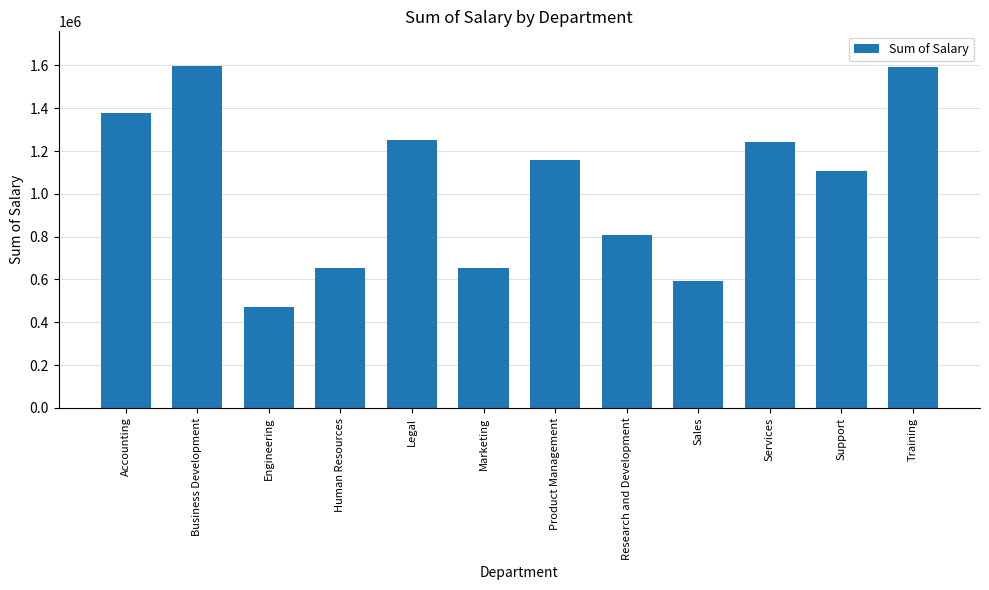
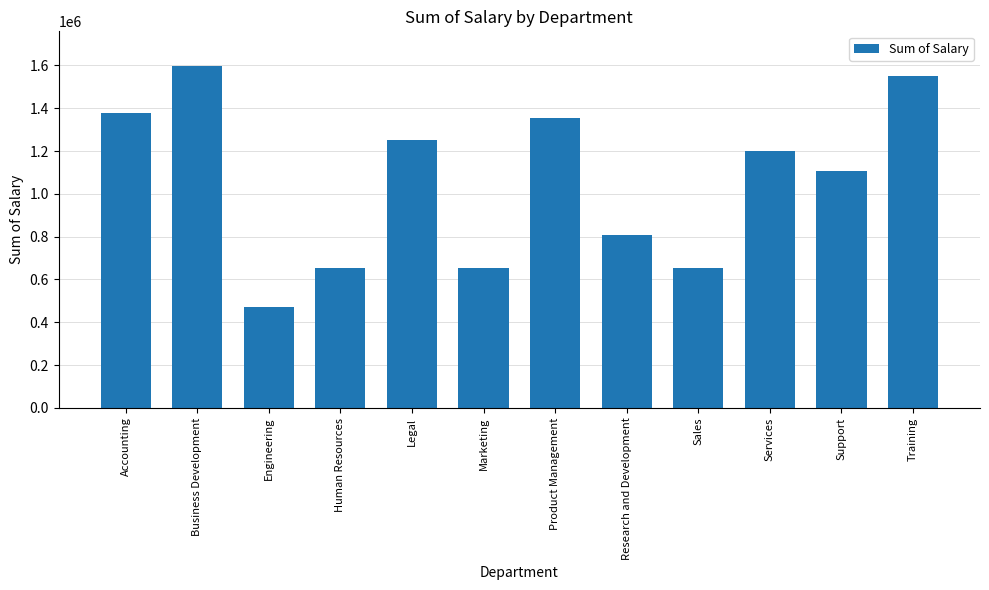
  {
    "Accounting": 1380000,
    "Business Development": 1600000,
    "Engineering": 470000,
    "Human Resources": 660000,
    "Legal": 1250000,
    "Marketing": 650000,
-   "Product Management": 1160000,
+   "Product Management": 1350000,
    "Research and Development": 810000,
-   "Sales": 590000,
-   "Services": 1240000,
+   "Sales": 650000,
+   "Services": 1200000,
    "Support": 1110000,
-   "Training": 1590000
+   "Training": 1550000
  }
